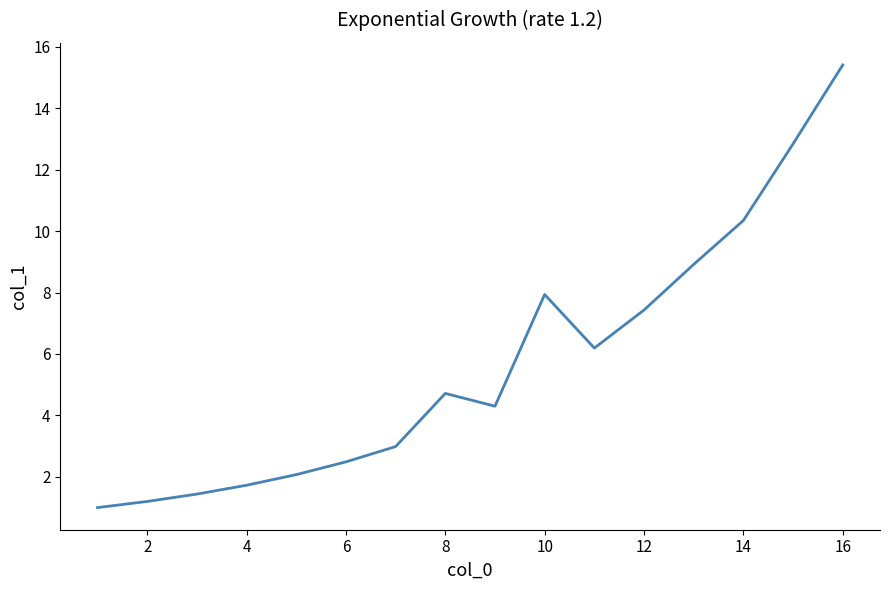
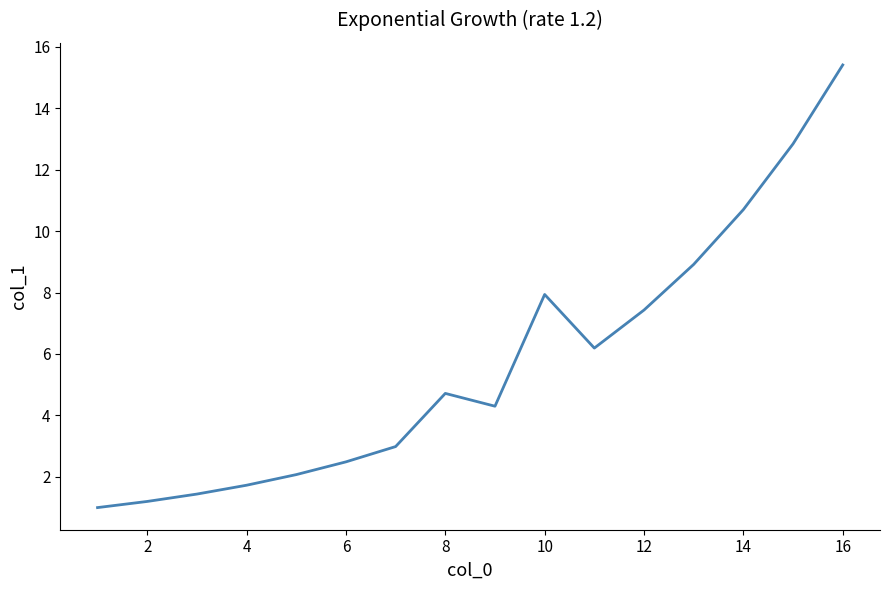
  {
    "2": 1.2,
    "4": 1.7,
    "6": 2.5,
    "8": 4.7,
    "10": 7.9,
    "12": 7.4,
-   "14": 10.3,
+   "14": 10.7,
    "16": 15.4
  }
